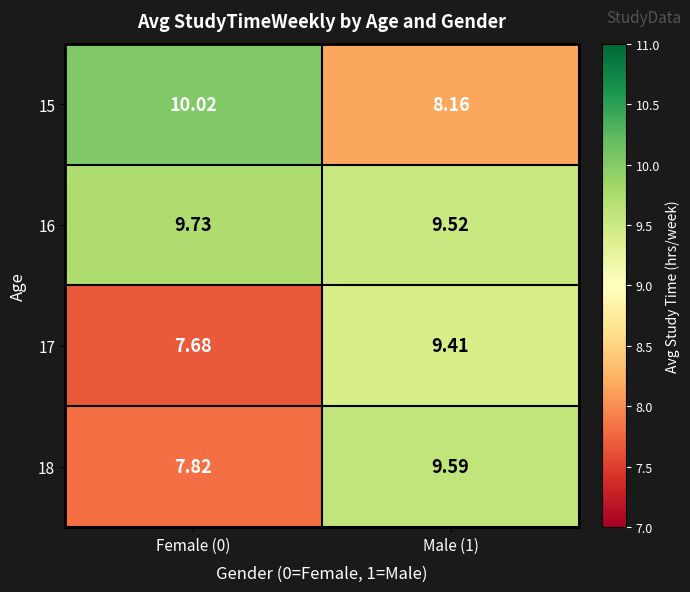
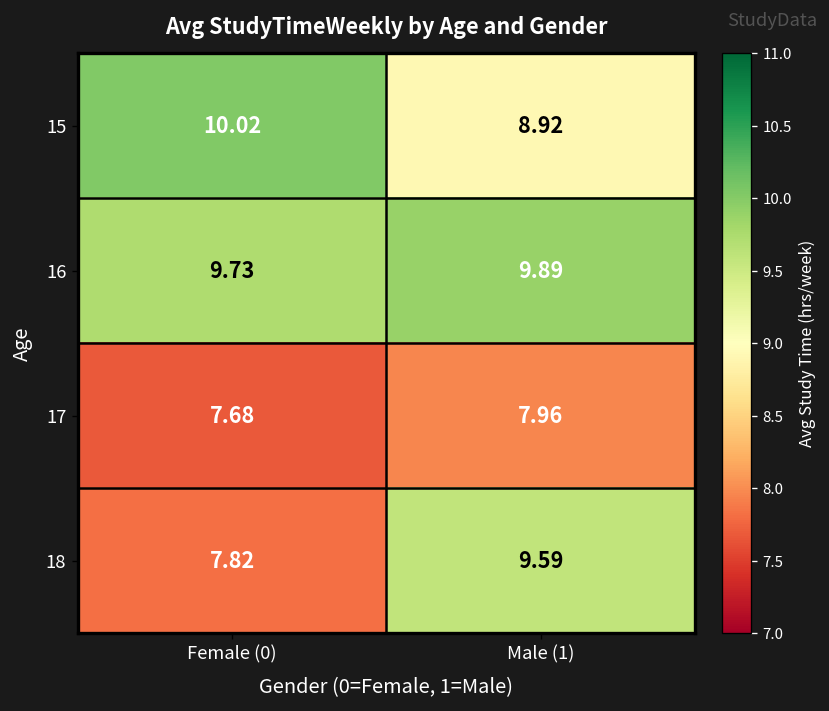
  {
    "15": {
      "Female (0)": 10.02,
-     "Male (1)": 8.16
+     "Male (1)": 8.92
    },
    "16": {
      "Female (0)": 9.73,
-     "Male (1)": 9.52
+     "Male (1)": 9.89
    },
    "17": {
      "Female (0)": 7.68,
-     "Male (1)": 9.41
+     "Male (1)": 7.96
    },
    "18": {
      "Female (0)": 7.82,
      "Male (1)": 9.59
    }
  }
